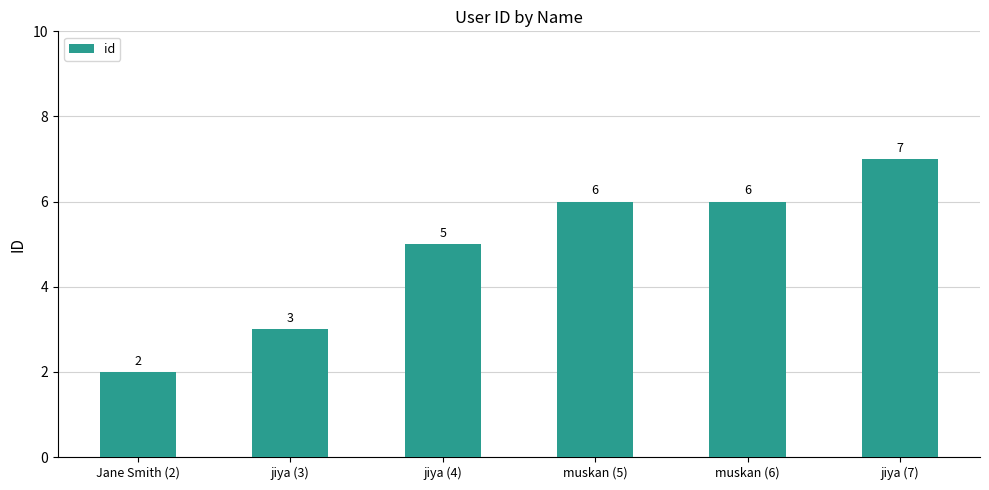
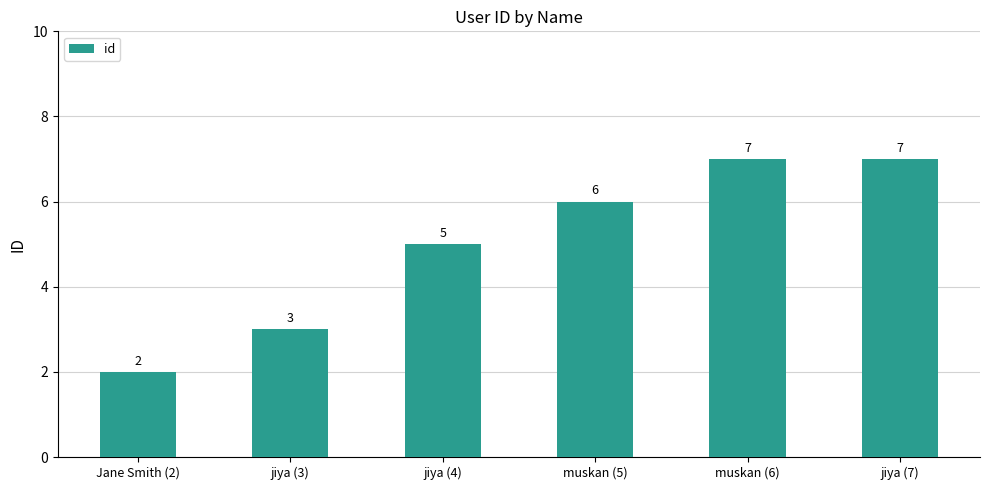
  {
    "Jane Smith (2)": 2,
    "jiya (3)": 3,
    "jiya (4)": 5,
    "muskan (5)": 6,
-   "muskan (6)": 6,
+   "muskan (6)": 7,
    "jiya (7)": 7
  }
